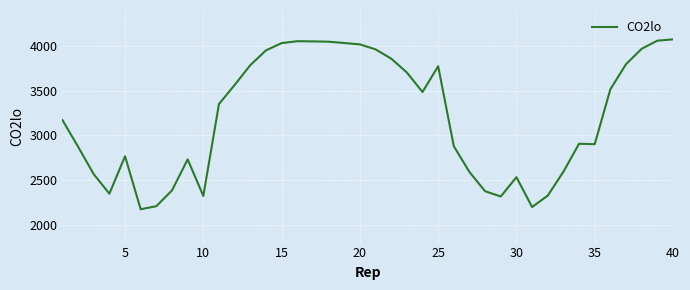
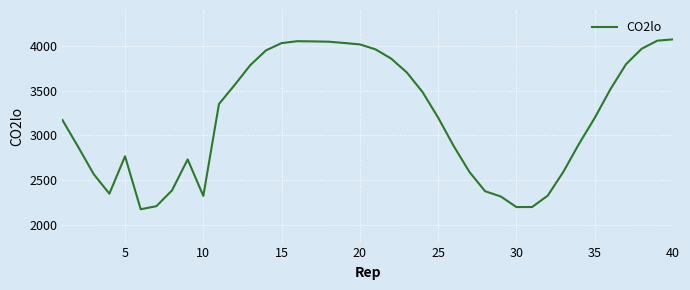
  {
    "5": 2800,
    "10": 2300,
    "15": 4000,
    "20": 4000,
-   "25": 3800,
-   "30": 2500,
-   "35": 2900,
+   "25": 3200,
+   "30": 2200,
+   "35": 3200,
    "40": 4100
  }
